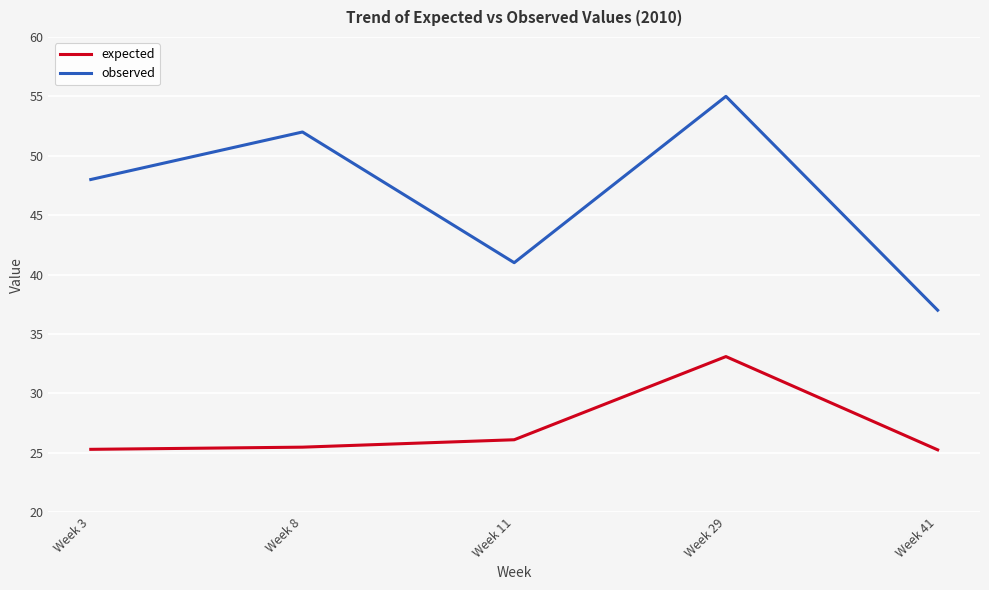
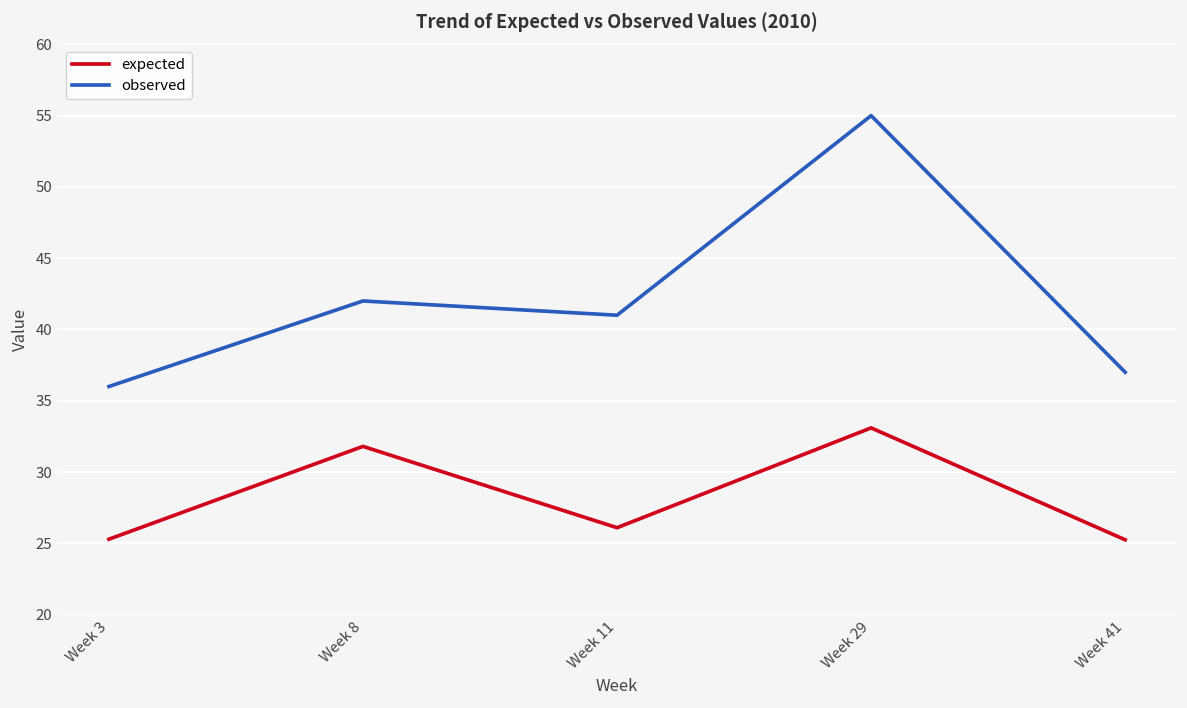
  {
    "expected": {
      "Week 3": 25.3,
-     "Week 8": 25.5,
+     "Week 8": 31.8,
      "Week 11": 26.1,
      "Week 29": 33.1,
      "Week 41": 25.2
    },
    "observed": {
-     "Week 3": 48,
-     "Week 8": 52,
+     "Week 3": 36,
+     "Week 8": 42,
      "Week 11": 41,
      "Week 29": 55,
      "Week 41": 37
    }
  }
